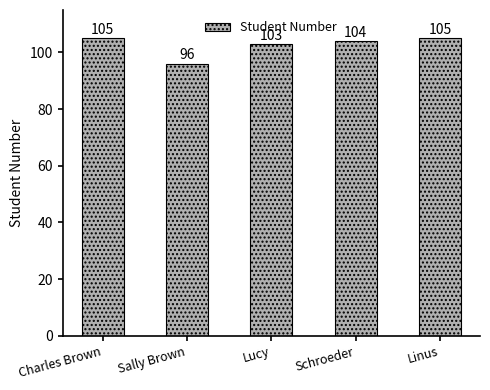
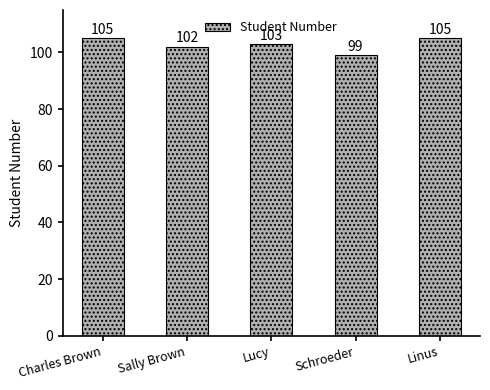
  {
    "Charles Brown": 105,
-   "Sally Brown": 96,
+   "Sally Brown": 102,
    "Lucy": 103,
-   "Schroeder": 104,
+   "Schroeder": 99,
    "Linus": 105
  }
